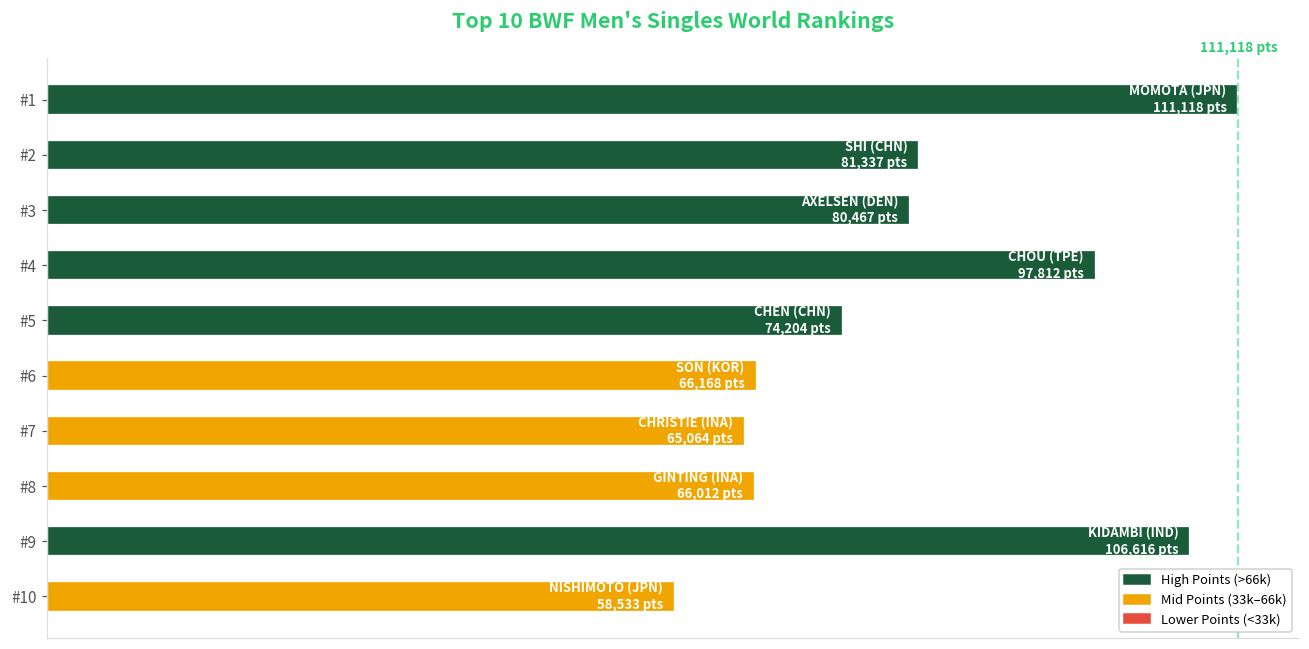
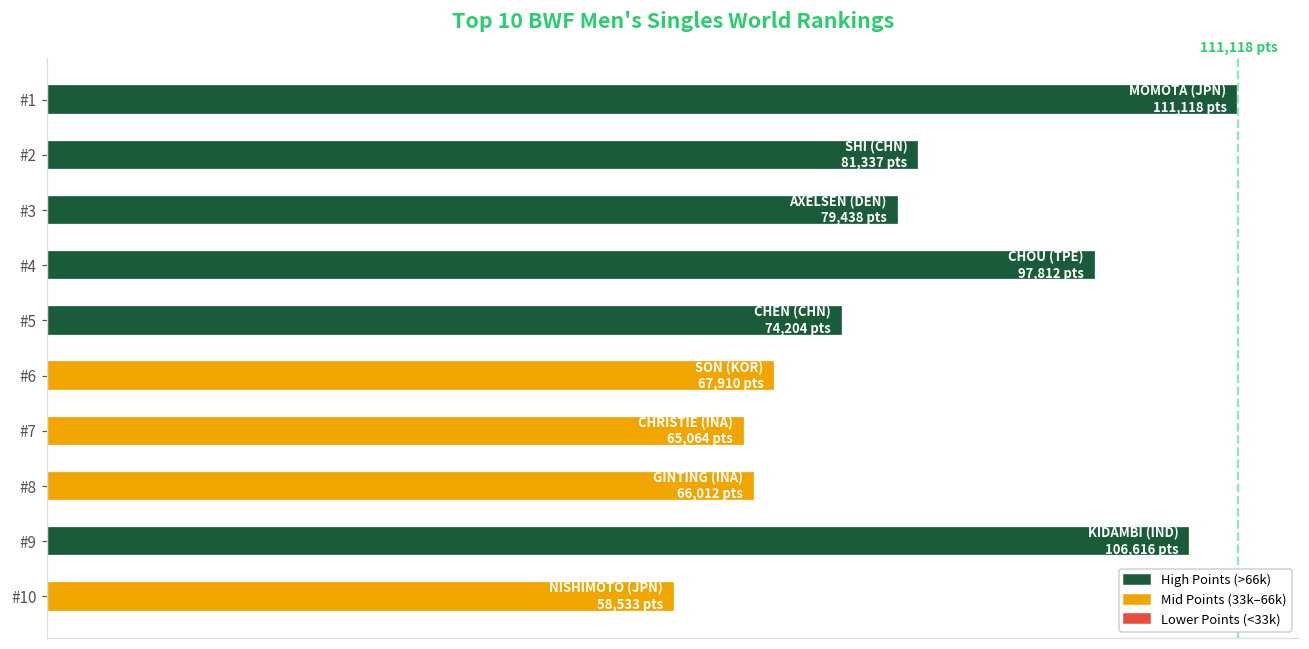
  {
-   "#3": "80,467",
-   "#6": "66,168"
+   "#3": "79,438",
+   "#6": "67,910"
  }
